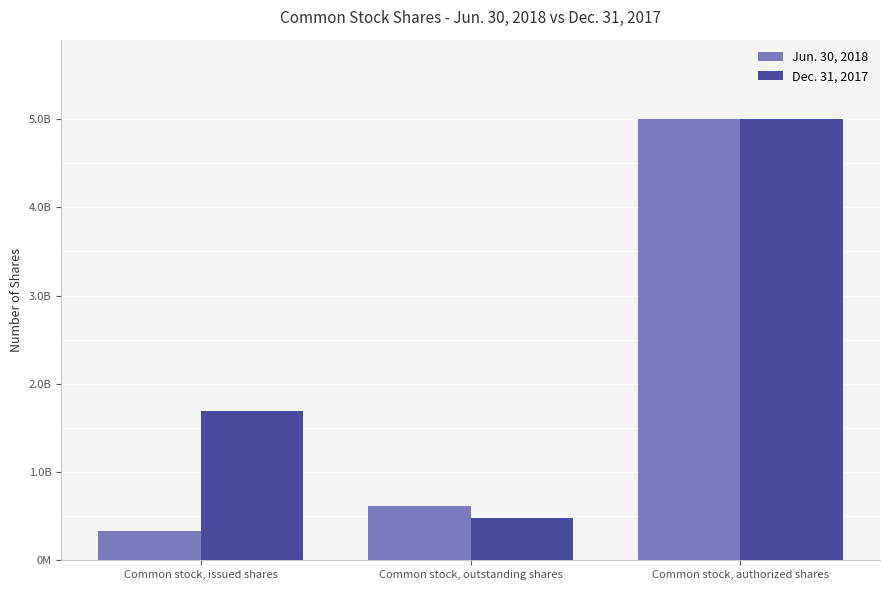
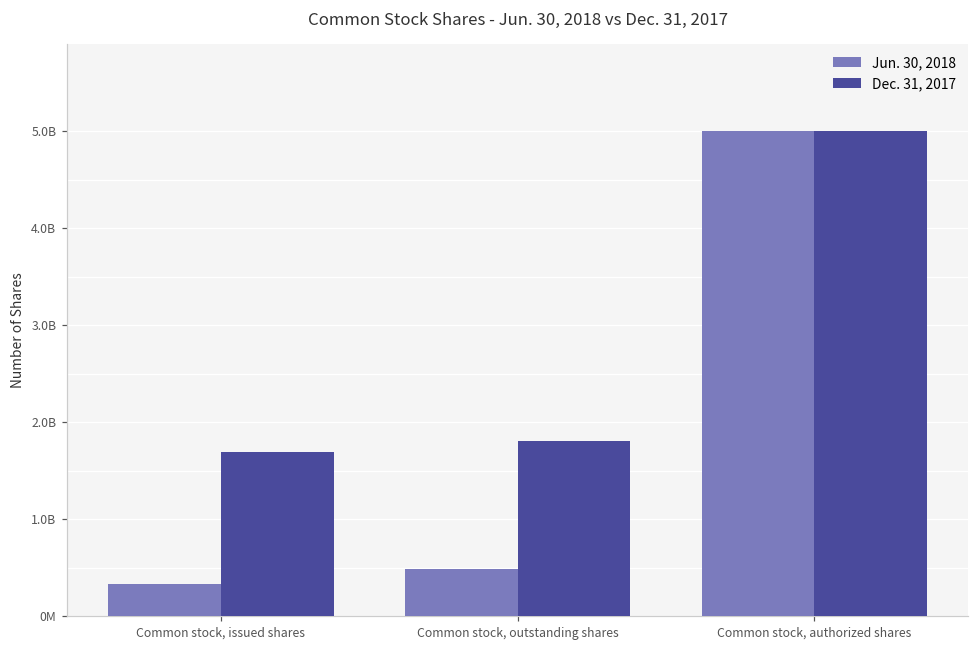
  {
    "Jun. 30, 2018": {
      "Common stock, issued shares": 300000000,
-     "Common stock, outstanding shares": 600000000,
+     "Common stock, outstanding shares": 500000000,
      "Common stock, authorized shares": 5000000000
    },
    "Dec. 31, 2017": {
      "Common stock, issued shares": 1700000000,
-     "Common stock, outstanding shares": 500000000,
+     "Common stock, outstanding shares": 1800000000,
      "Common stock, authorized shares": 5000000000
    }
  }
